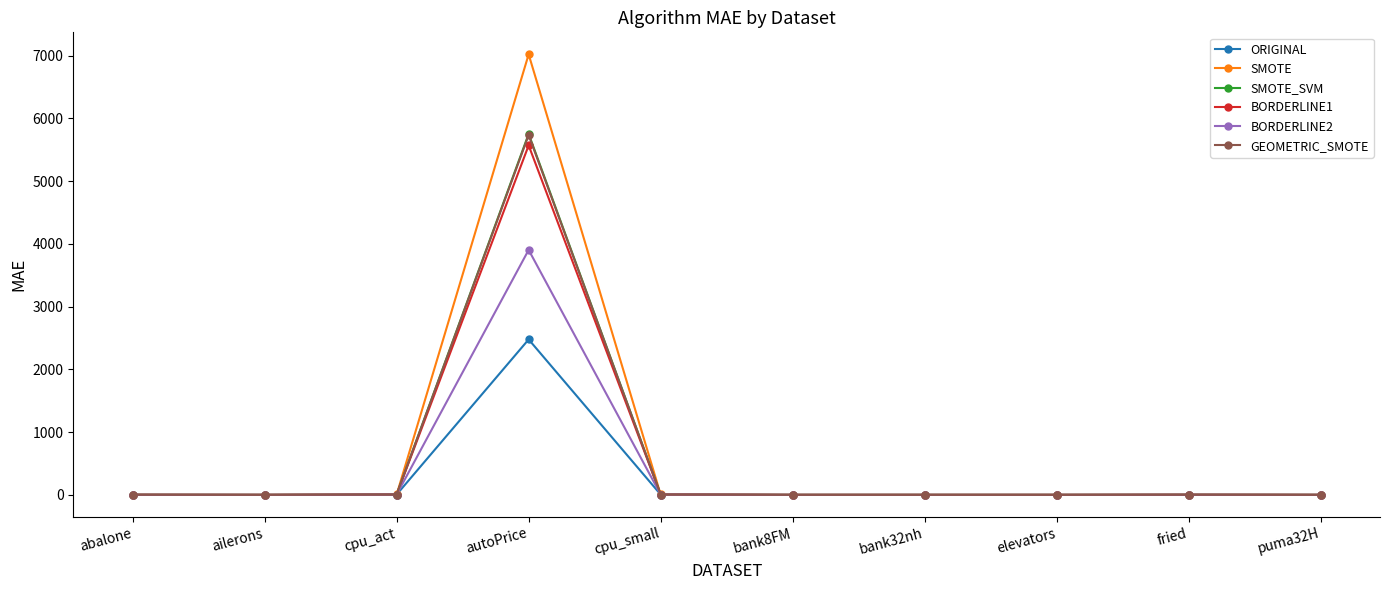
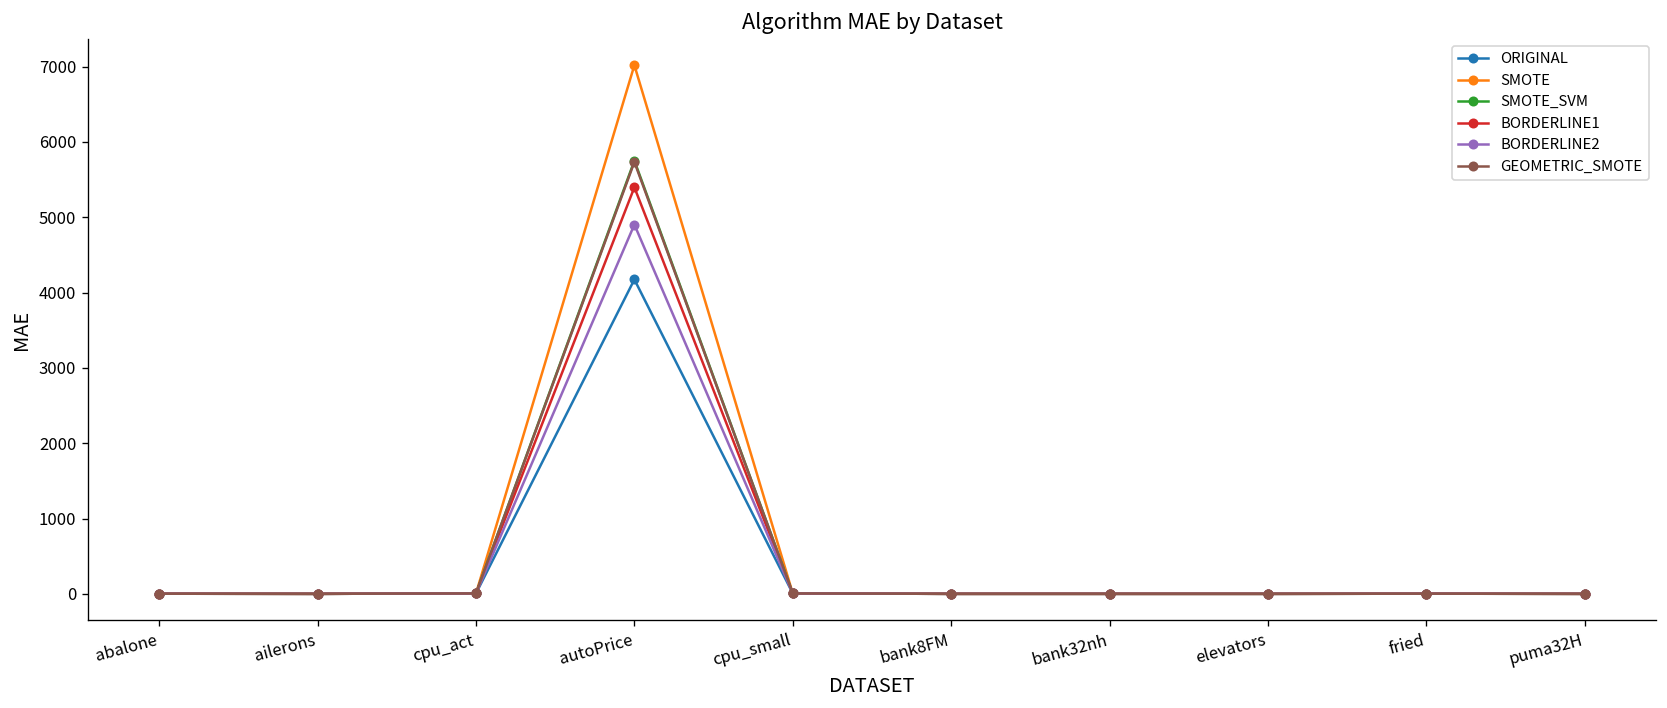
  {
    "ORIGINAL": {
-     "autoPrice": 2500
+     "autoPrice": 4200
    },
    "SMOTE": {
      "autoPrice": 7000
    },
    "BORDERLINE1": {
-     "autoPrice": 5600
+     "autoPrice": 5400
    },
    "BORDERLINE2": {
-     "autoPrice": 3900
+     "autoPrice": 4900
    }
  }
